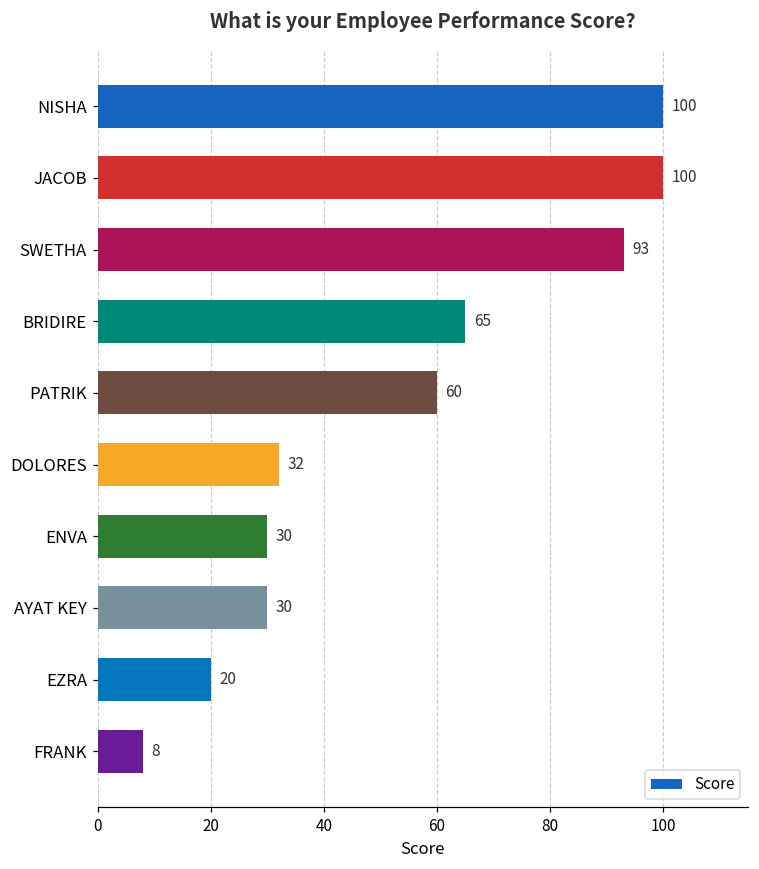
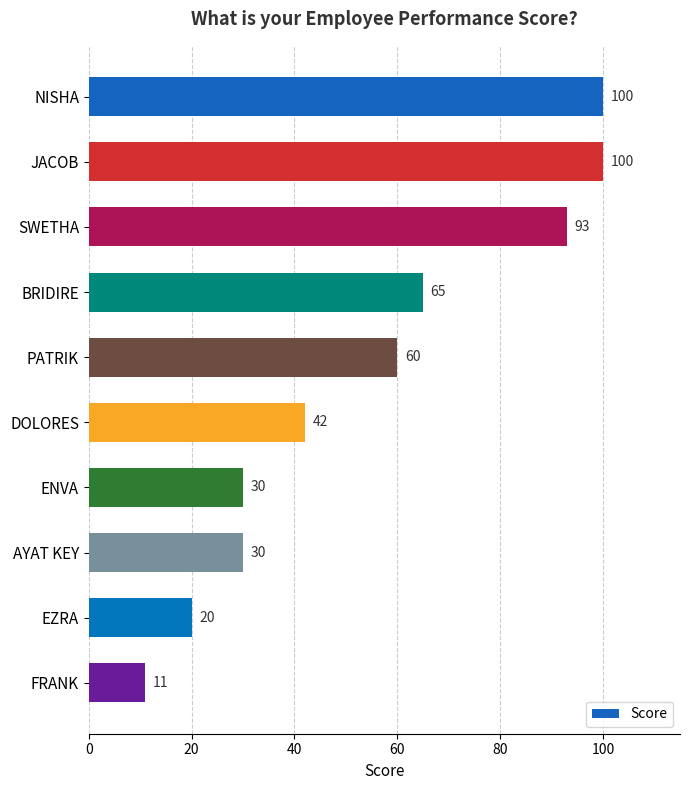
  {
    "NISHA": 100,
    "JACOB": 100,
    "SWETHA": 93,
    "BRIDIRE": 65,
    "PATRIK": 60,
-   "DOLORES": 32,
+   "DOLORES": 42,
    "ENVA": 30,
    "AYAT KEY": 30,
    "EZRA": 20,
-   "FRANK": 8
+   "FRANK": 11
  }
